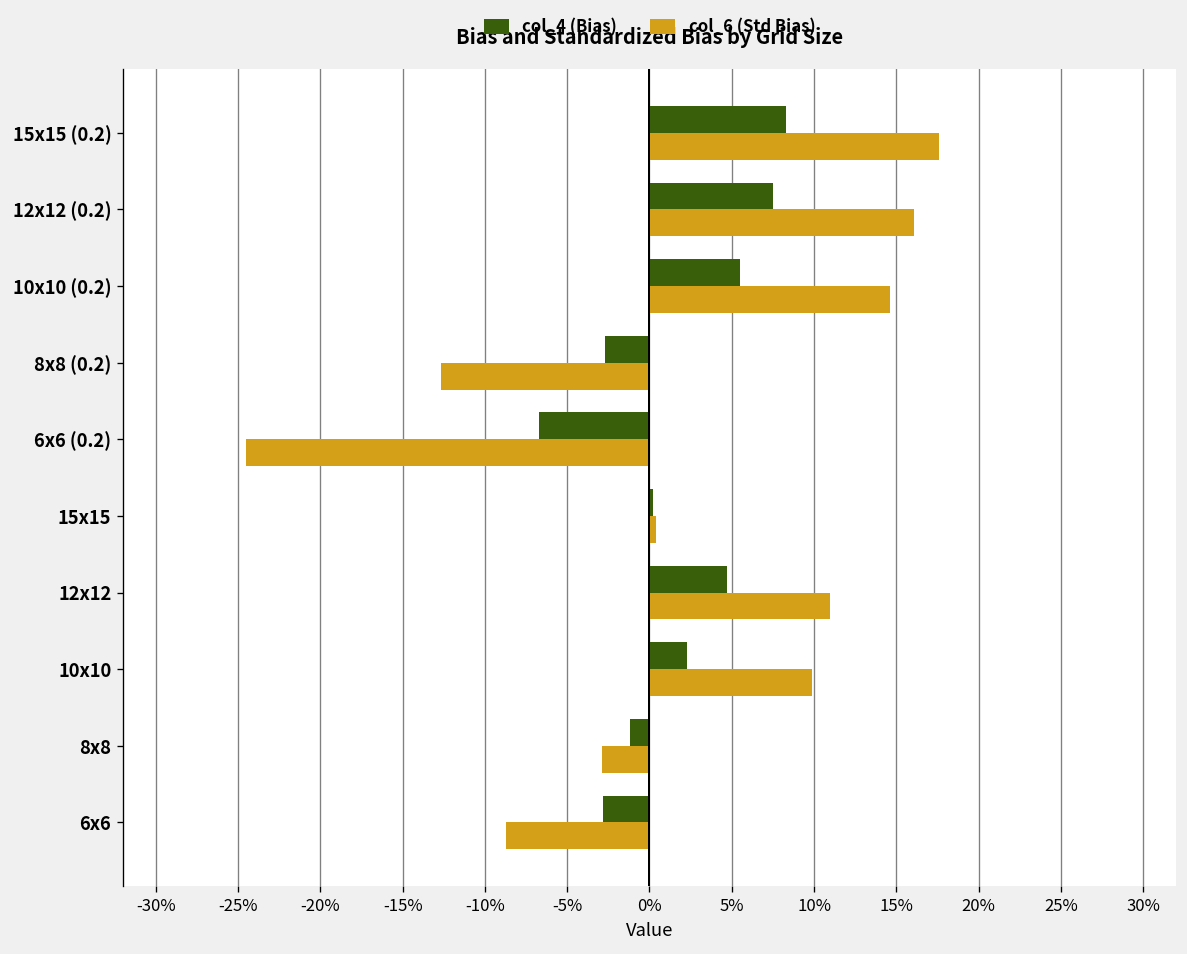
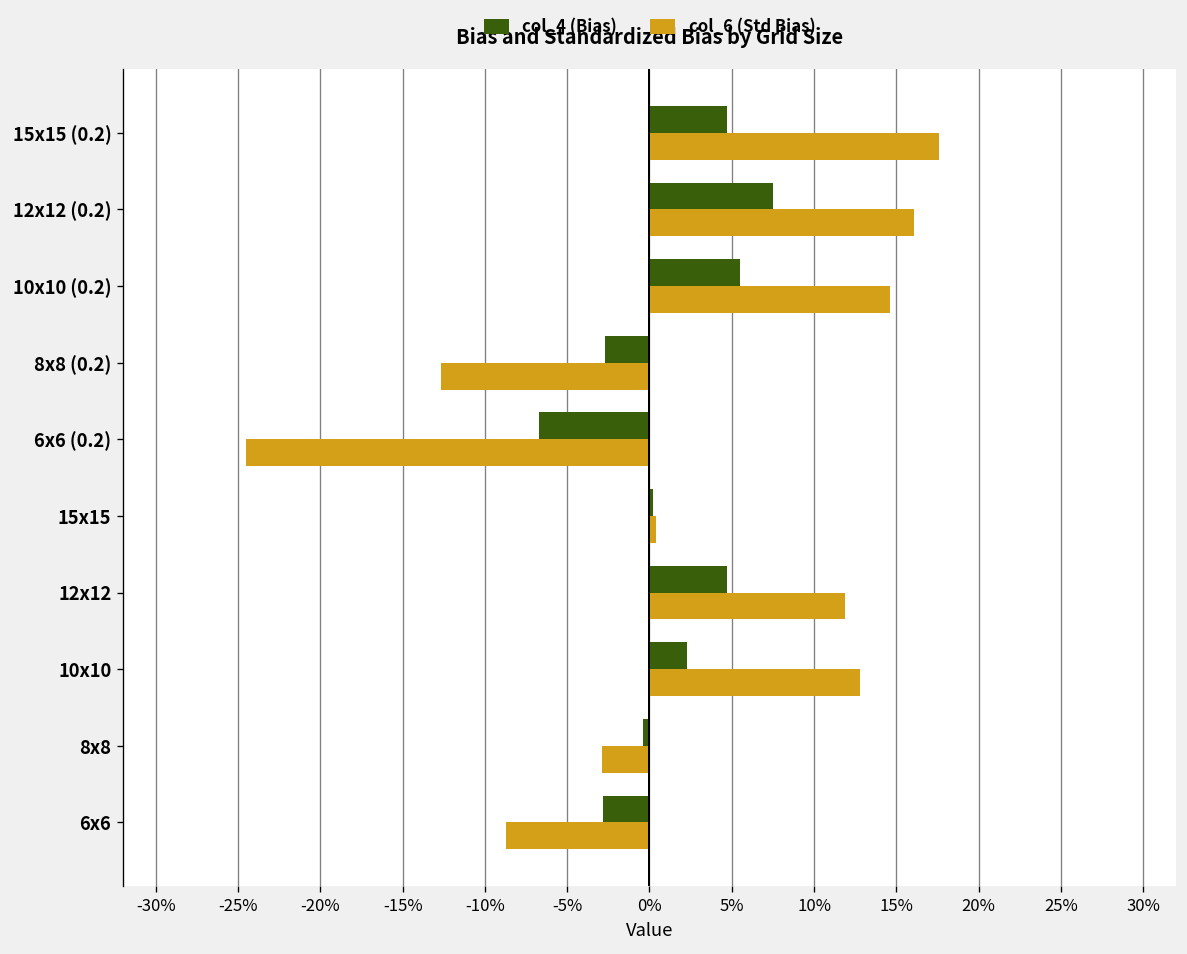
  {
    "col_4 (Bias)": {
-     "15x15 (0.2)": "8.3%",
+     "15x15 (0.2)": "4.7%",
      "12x12 (0.2)": "7.5%",
      "10x10 (0.2)": "5.5%",
      "8x8 (0.2)": "-2.7%",
      "6x6 (0.2)": "-6.7%",
      "15x15": "0.2%",
      "12x12": "4.7%",
      "10x10": "2.3%",
-     "8x8": "-1.2%",
+     "8x8": "-0.4%",
      "6x6": "-2.8%"
    },
    "col_6 (Std Bias)": {
      "15x15 (0.2)": "17.6%",
      "12x12 (0.2)": "16.1%",
      "10x10 (0.2)": "14.6%",
      "8x8 (0.2)": "-12.7%",
      "6x6 (0.2)": "-24.5%",
      "15x15": "0.4%",
-     "12x12": "11.0%",
-     "10x10": "9.9%",
+     "12x12": "11.9%",
+     "10x10": "12.8%",
      "8x8": "-2.9%",
      "6x6": "-8.7%"
    }
  }
